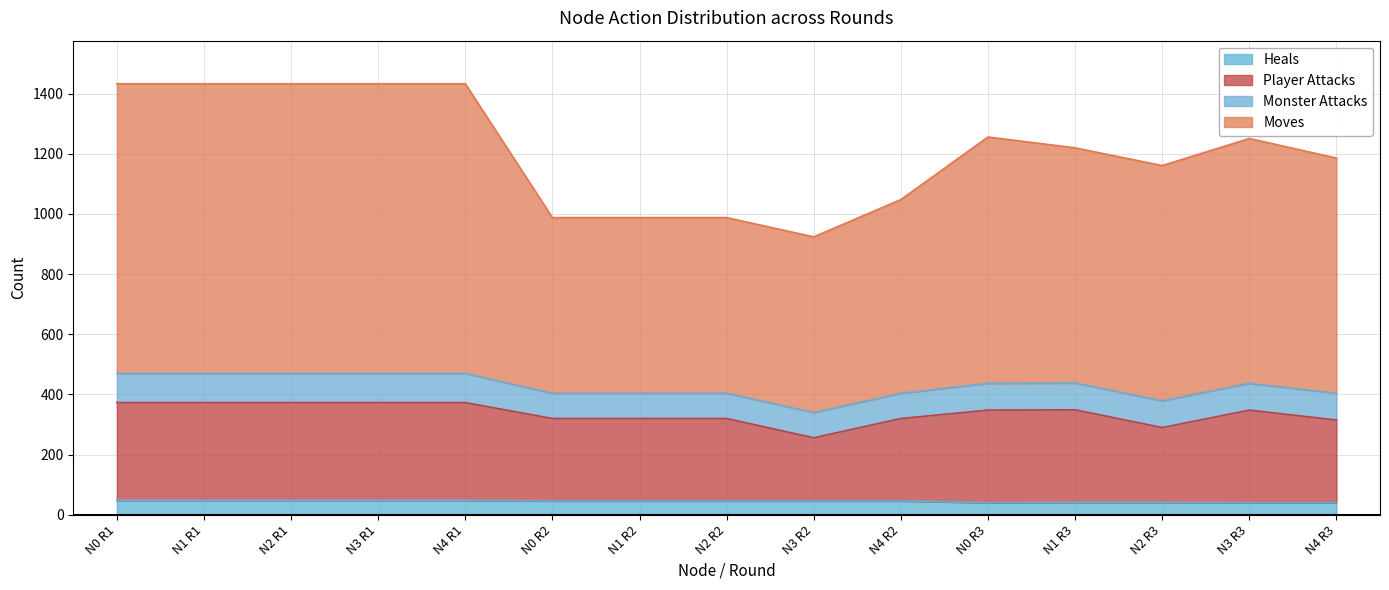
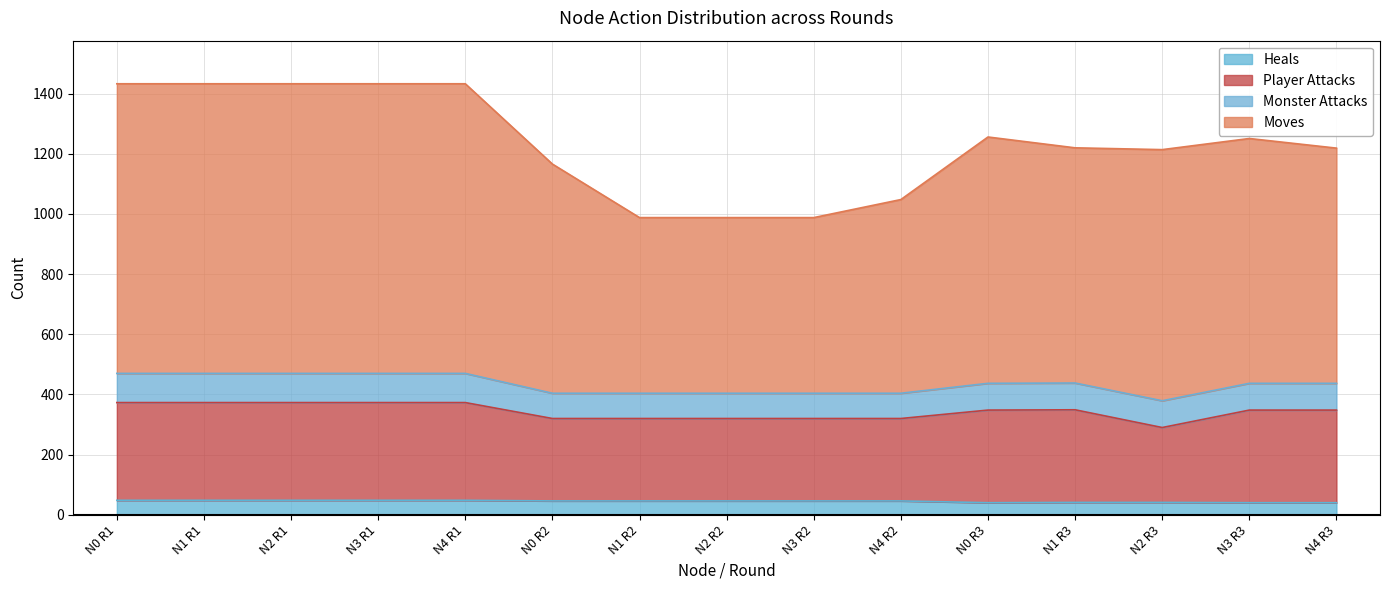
  {
    "Player Attacks": {
      "N0 R1": 330,
      "N1 R1": 330,
      "N2 R1": 330,
      "N3 R1": 330,
      "N4 R1": 330,
      "N0 R2": 270,
      "N1 R2": 270,
      "N2 R2": 270,
-     "N3 R2": 210,
+     "N3 R2": 270,
      "N4 R2": 270,
      "N0 R3": 310,
      "N1 R3": 310,
      "N2 R3": 250,
      "N3 R3": 310,
-     "N4 R3": 280
+     "N4 R3": 310
    },
    "Moves": {
      "N0 R1": 960,
      "N1 R1": 960,
      "N2 R1": 960,
      "N3 R1": 960,
      "N4 R1": 960,
-     "N0 R2": 580,
+     "N0 R2": 760,
      "N1 R2": 580,
      "N2 R2": 580,
      "N3 R2": 580,
      "N4 R2": 640,
      "N0 R3": 820,
      "N1 R3": 780,
-     "N2 R3": 780,
+     "N2 R3": 840,
      "N3 R3": 810,
      "N4 R3": 780
    }
  }
